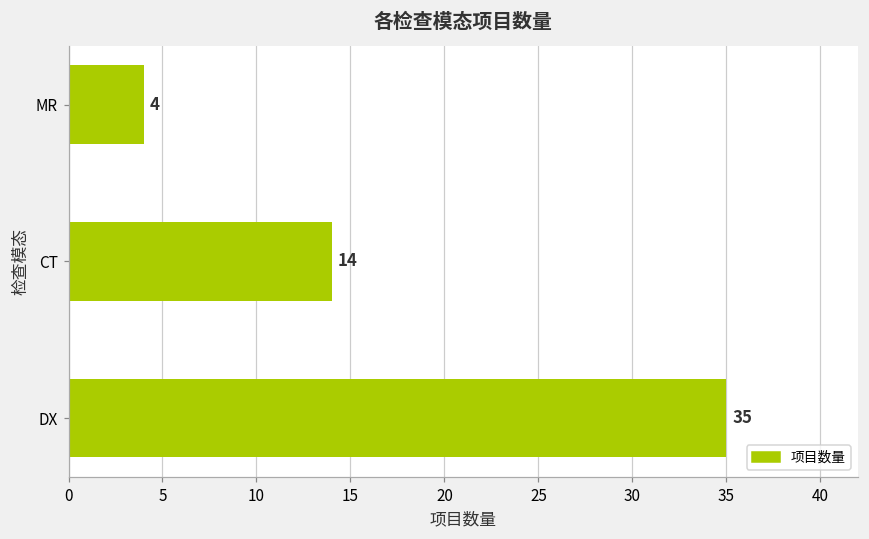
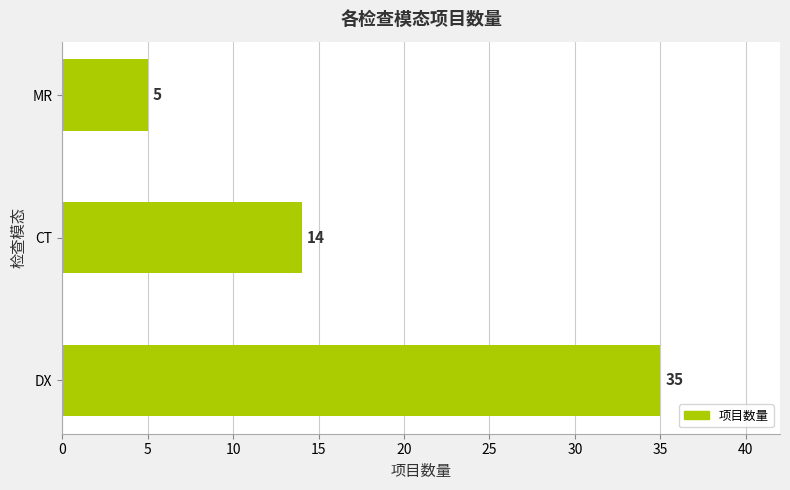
  {
-   "MR": 4,
+   "MR": 5,
    "CT": 14,
    "DX": 35
  }
